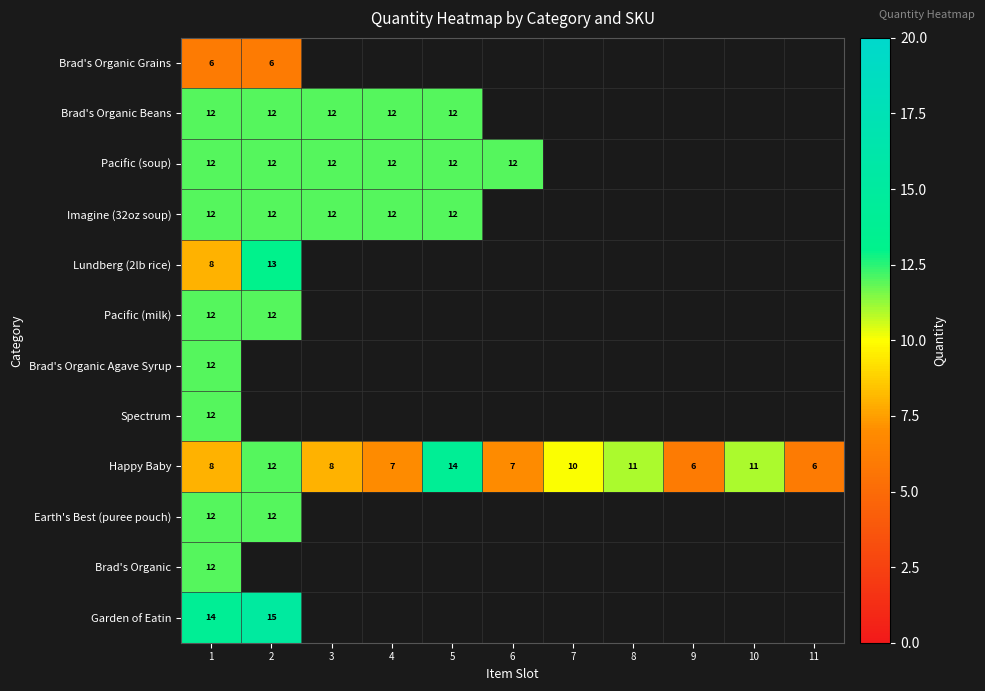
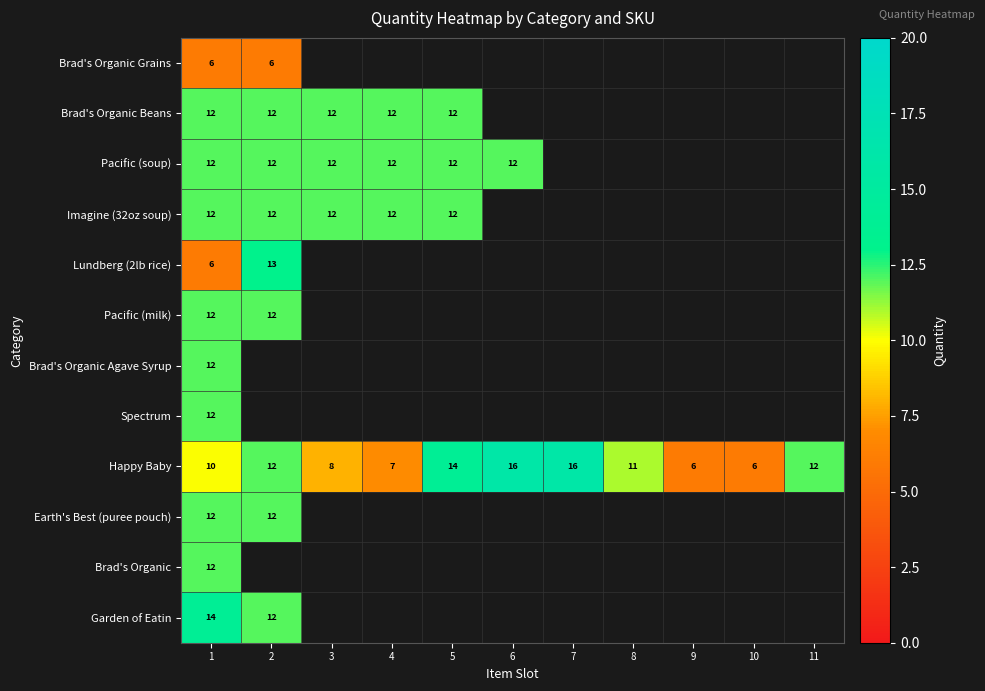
  {
    "Brad's Organic Grains": {
      "1": 6,
      "2": 6
    },
    "Brad's Organic Beans": {
      "1": 12,
      "2": 12,
      "3": 12,
      "4": 12,
      "5": 12
    },
    "Pacific (soup)": {
      "1": 12,
      "2": 12,
      "3": 12,
      "4": 12,
      "5": 12,
      "6": 12
    },
    "Imagine (32oz soup)": {
      "1": 12,
      "2": 12,
      "3": 12,
      "4": 12,
      "5": 12
    },
    "Lundberg (2lb rice)": {
-     "1": 8,
+     "1": 6,
      "2": 13
    },
    "Pacific (milk)": {
      "1": 12,
      "2": 12
    },
    "Brad's Organic Agave Syrup": {
      "1": 12
    },
    "Spectrum": {
      "1": 12
    },
    "Happy Baby": {
-     "1": 8,
+     "1": 10,
      "2": 12,
      "3": 8,
      "4": 7,
      "5": 14,
-     "6": 7,
-     "7": 10,
+     "6": 16,
+     "7": 16,
      "8": 11,
      "9": 6,
-     "10": 11,
-     "11": 6
+     "10": 6,
+     "11": 12
    },
    "Earth's Best (puree pouch)": {
      "1": 12,
      "2": 12
    },
    "Brad's Organic": {
      "1": 12
    },
    "Garden of Eatin": {
      "1": 14,
-     "2": 15
+     "2": 12
    }
  }
